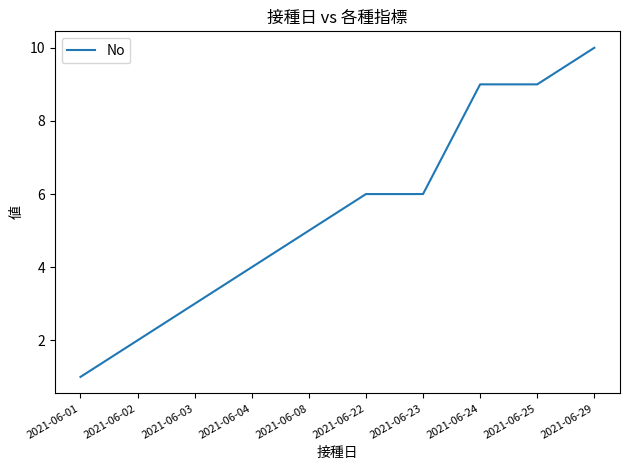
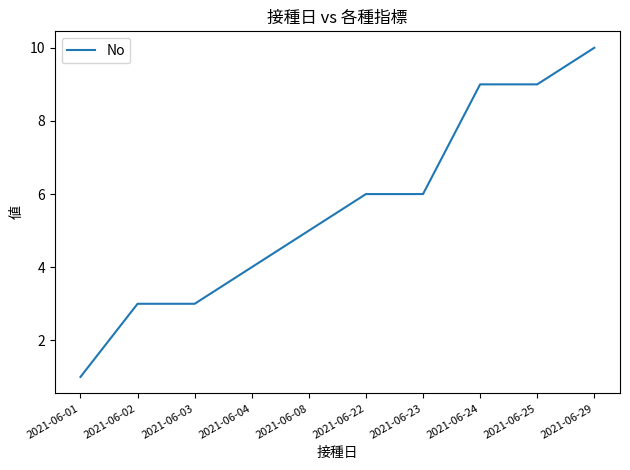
  {
    "2021-06-01": 1,
-   "2021-06-02": 2,
+   "2021-06-02": 3,
    "2021-06-03": 3,
    "2021-06-04": 4,
    "2021-06-08": 5,
    "2021-06-22": 6,
    "2021-06-23": 6,
    "2021-06-24": 9,
    "2021-06-25": 9,
    "2021-06-29": 10
  }
